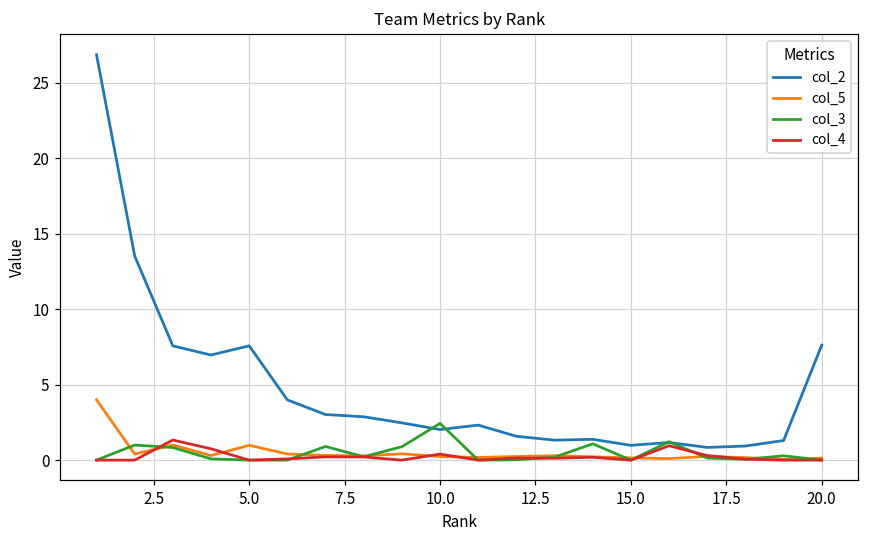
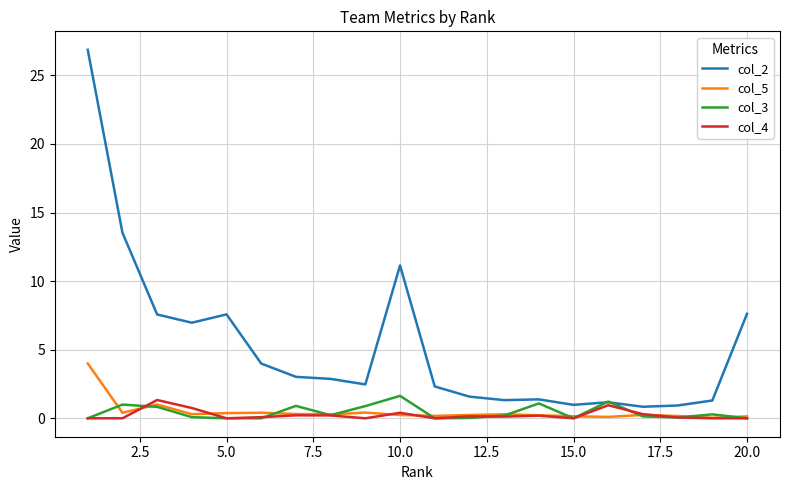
  {
    "col_2": {
      "5.0": 7.6,
-     "10.0": 2.0,
+     "10.0": 11.1,
      "15.0": 1.0,
      "20.0": 7.6
    },
    "col_5": {
-     "5.0": 1.0
+     "5.0": 0.4
    },
    "col_3": {
-     "10.0": 2.4
+     "10.0": 1.6
    }
  }
